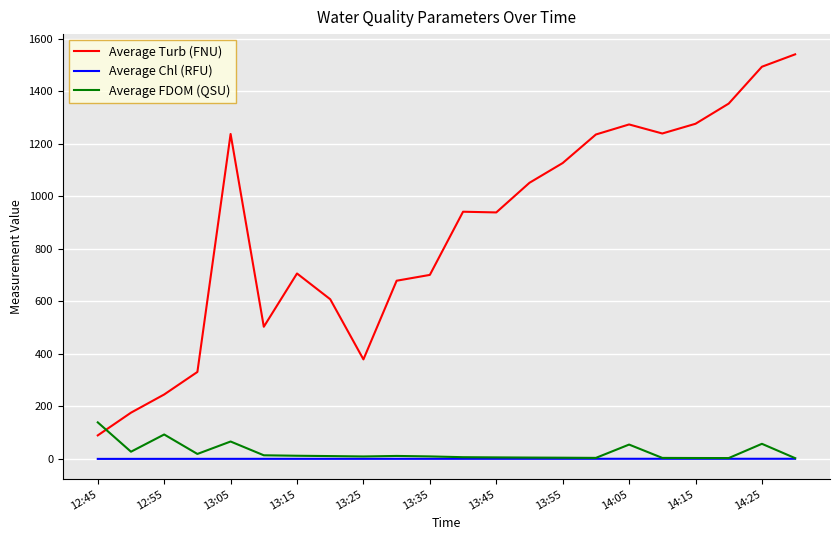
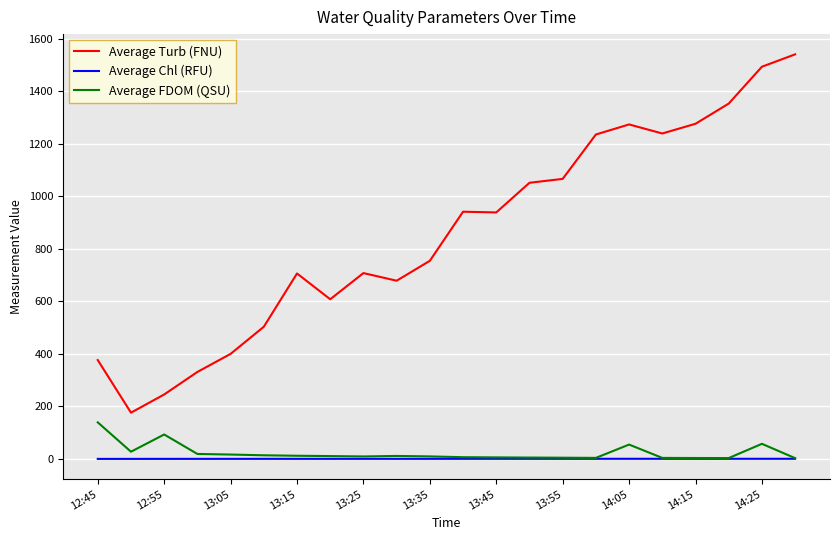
  {
    "Average Turb (FNU)": {
-     "12:45": 90,
+     "12:45": 380,
      "12:55": 250,
-     "13:05": 1240,
+     "13:05": 400,
      "13:15": 710,
-     "13:25": 380,
-     "13:35": 700,
+     "13:25": 710,
+     "13:35": 750,
      "13:45": 940,
-     "13:55": 1130,
+     "13:55": 1070,
      "14:05": 1270,
      "14:15": 1280,
      "14:25": 1490
    },
    "Average Chl (RFU)": {
      "12:45": 0,
      "12:55": 0,
      "13:05": 0,
      "13:15": 0,
      "14:05": 0,
      "14:25": 0
    },
    "Average FDOM (QSU)": {
      "12:45": 140,
      "12:55": 90,
-     "13:05": 70,
+     "13:05": 20,
      "13:15": 10,
      "14:05": 50,
      "14:25": 60
    }
  }
